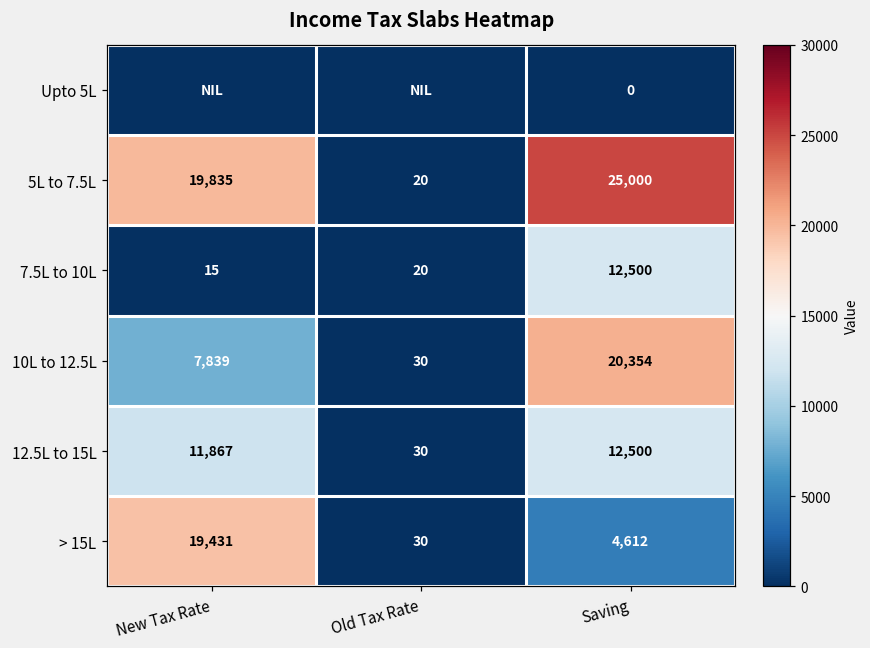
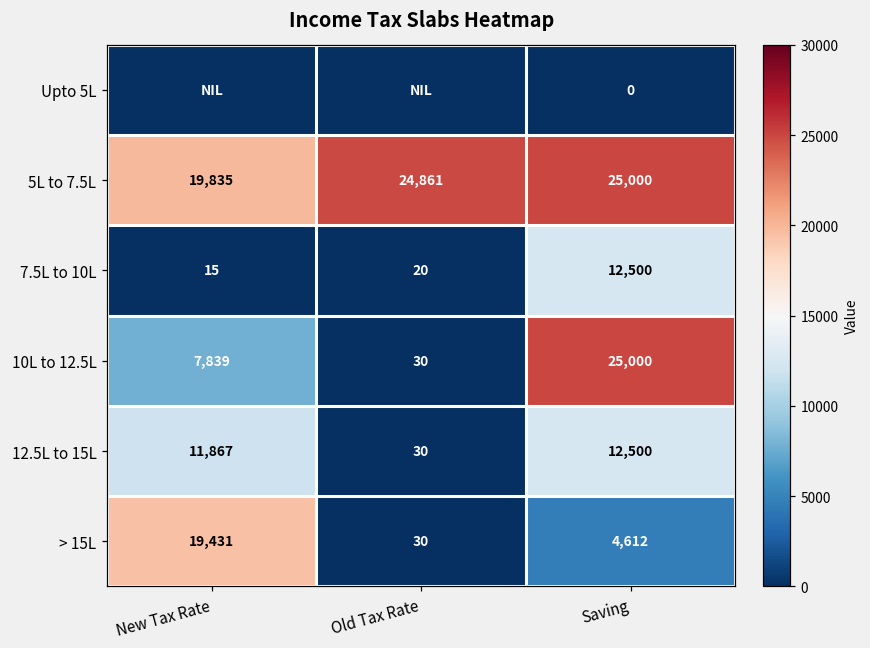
  {
    "Upto 5L": {
      "Saving": "0"
    },
    "5L to 7.5L": {
      "New Tax Rate": "19,835",
-     "Old Tax Rate": "20",
+     "Old Tax Rate": "24,861",
      "Saving": "25,000"
    },
    "7.5L to 10L": {
      "New Tax Rate": "15",
      "Old Tax Rate": "20",
      "Saving": "12,500"
    },
    "10L to 12.5L": {
      "New Tax Rate": "7,839",
      "Old Tax Rate": "30",
-     "Saving": "20,354"
+     "Saving": "25,000"
    },
    "12.5L to 15L": {
      "New Tax Rate": "11,867",
      "Old Tax Rate": "30",
      "Saving": "12,500"
    },
    "> 15L": {
      "New Tax Rate": "19,431",
      "Old Tax Rate": "30",
      "Saving": "4,612"
    }
  }
